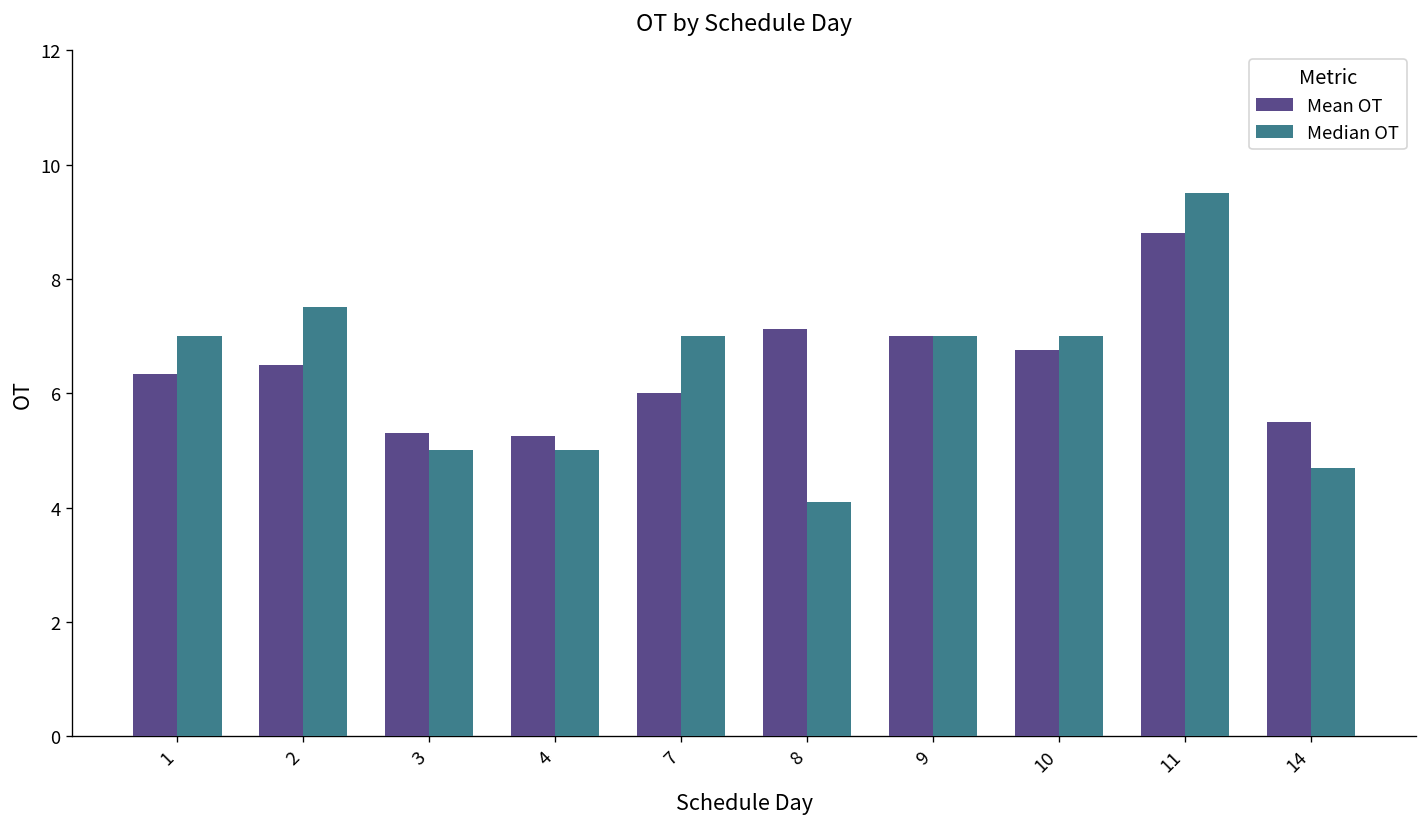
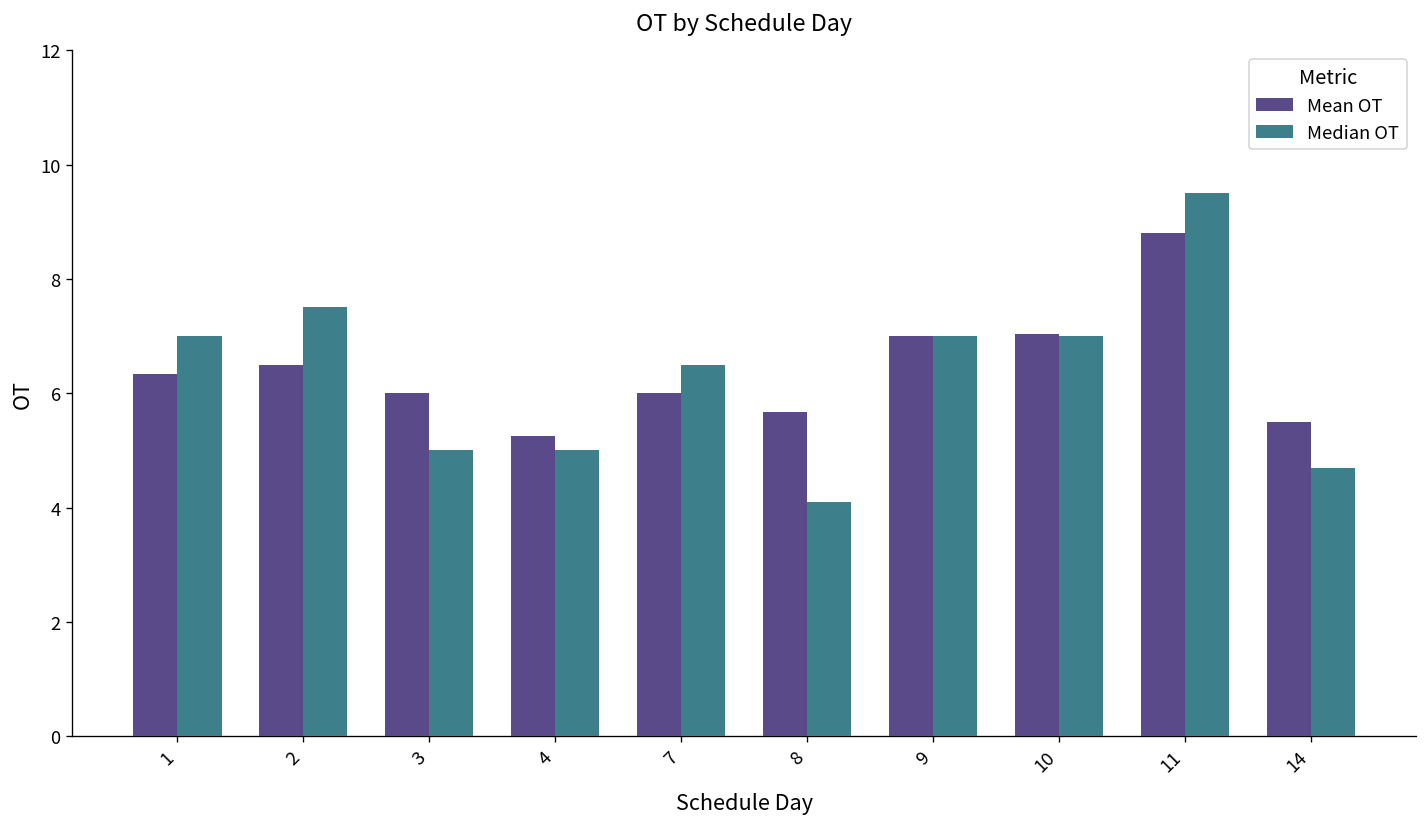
  {
    "Mean OT": {
      "1": 6.3,
      "2": 6.5,
-     "3": 5.3,
+     "3": 6.0,
      "4": 5.3,
      "7": 6.0,
-     "8": 7.1,
+     "8": 5.7,
      "9": 7.0,
-     "10": 6.8,
+     "10": 7.0,
      "11": 8.8,
      "14": 5.5
    },
    "Median OT": {
      "1": 7.0,
      "2": 7.5,
      "3": 5.0,
      "4": 5.0,
-     "7": 7.0,
+     "7": 6.5,
      "8": 4.1,
      "9": 7.0,
      "10": 7.0,
      "11": 9.5,
      "14": 4.7
    }
  }
